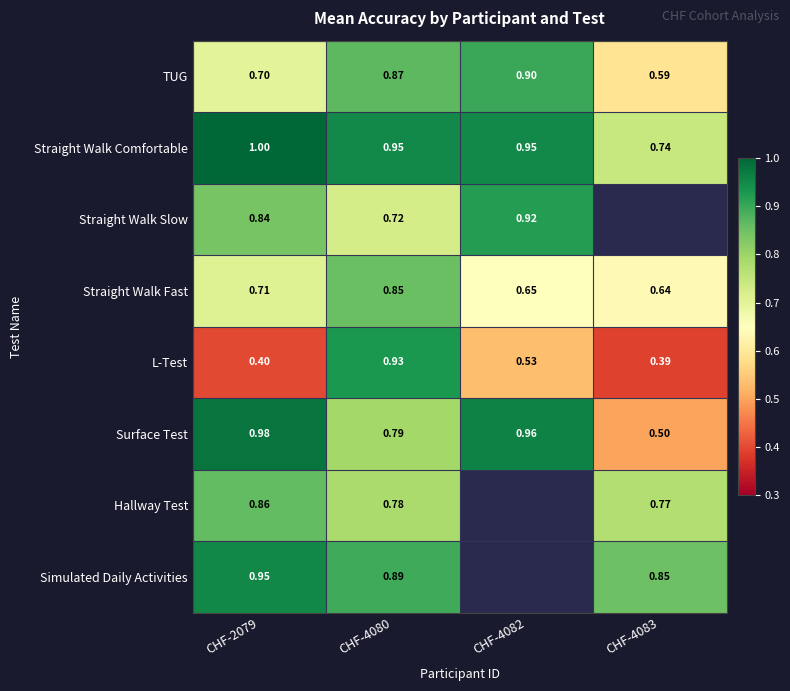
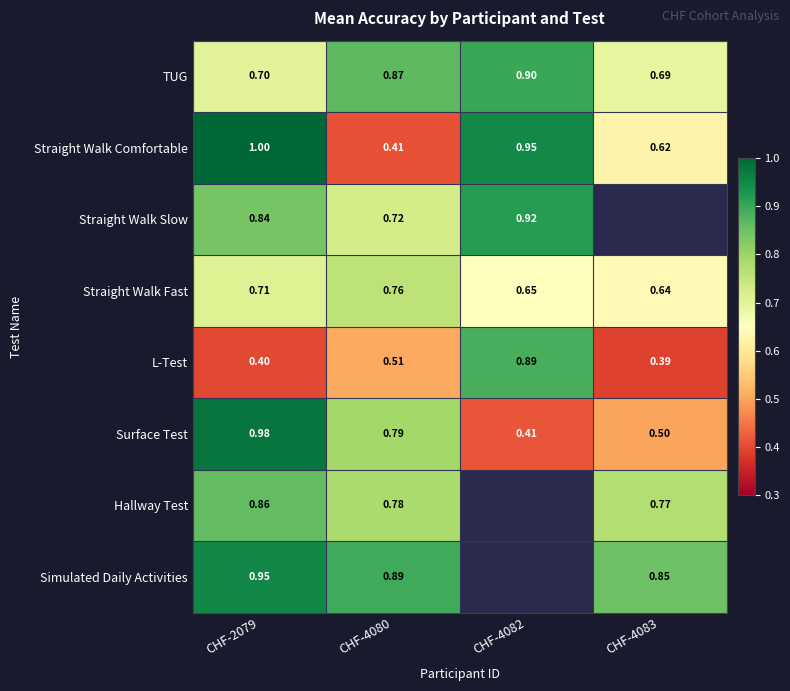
  {
    "TUG": {
      "CHF-2079": 0.70,
      "CHF-4080": 0.87,
      "CHF-4082": 0.90,
-     "CHF-4083": 0.59
+     "CHF-4083": 0.69
    },
    "Straight Walk Comfortable": {
      "CHF-2079": 1.00,
-     "CHF-4080": 0.95,
+     "CHF-4080": 0.41,
      "CHF-4082": 0.95,
-     "CHF-4083": 0.74
+     "CHF-4083": 0.62
    },
    "Straight Walk Slow": {
      "CHF-2079": 0.84,
      "CHF-4080": 0.72,
      "CHF-4082": 0.92
    },
    "Straight Walk Fast": {
      "CHF-2079": 0.71,
-     "CHF-4080": 0.85,
+     "CHF-4080": 0.76,
      "CHF-4082": 0.65,
      "CHF-4083": 0.64
    },
    "L-Test": {
      "CHF-2079": 0.40,
-     "CHF-4080": 0.93,
-     "CHF-4082": 0.53,
+     "CHF-4080": 0.51,
+     "CHF-4082": 0.89,
      "CHF-4083": 0.39
    },
    "Surface Test": {
      "CHF-2079": 0.98,
      "CHF-4080": 0.79,
-     "CHF-4082": 0.96,
+     "CHF-4082": 0.41,
      "CHF-4083": 0.50
    },
    "Hallway Test": {
      "CHF-2079": 0.86,
      "CHF-4080": 0.78,
      "CHF-4083": 0.77
    },
    "Simulated Daily Activities": {
      "CHF-2079": 0.95,
      "CHF-4080": 0.89,
      "CHF-4083": 0.85
    }
  }
